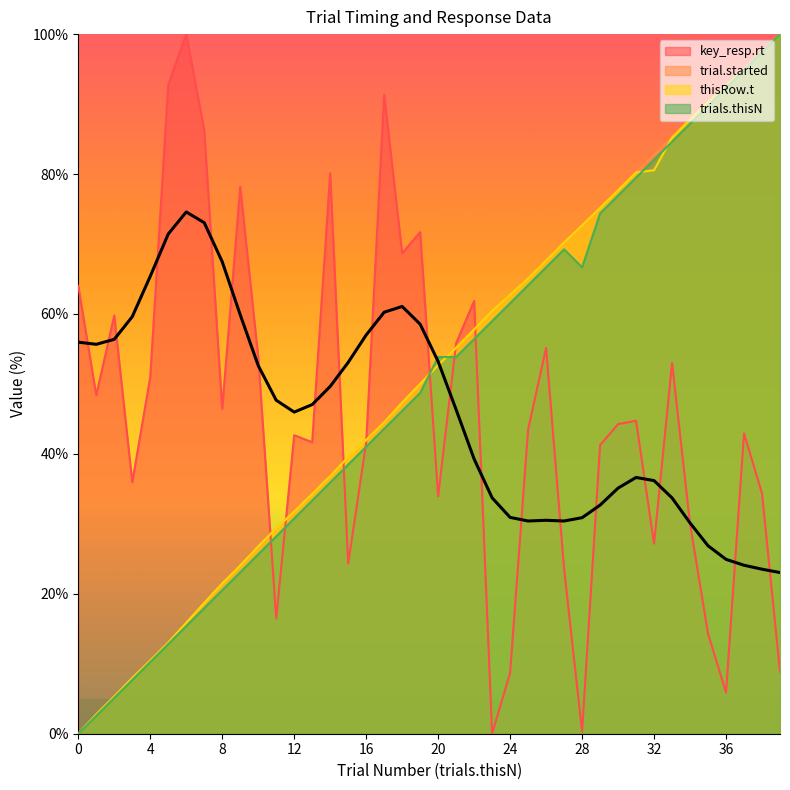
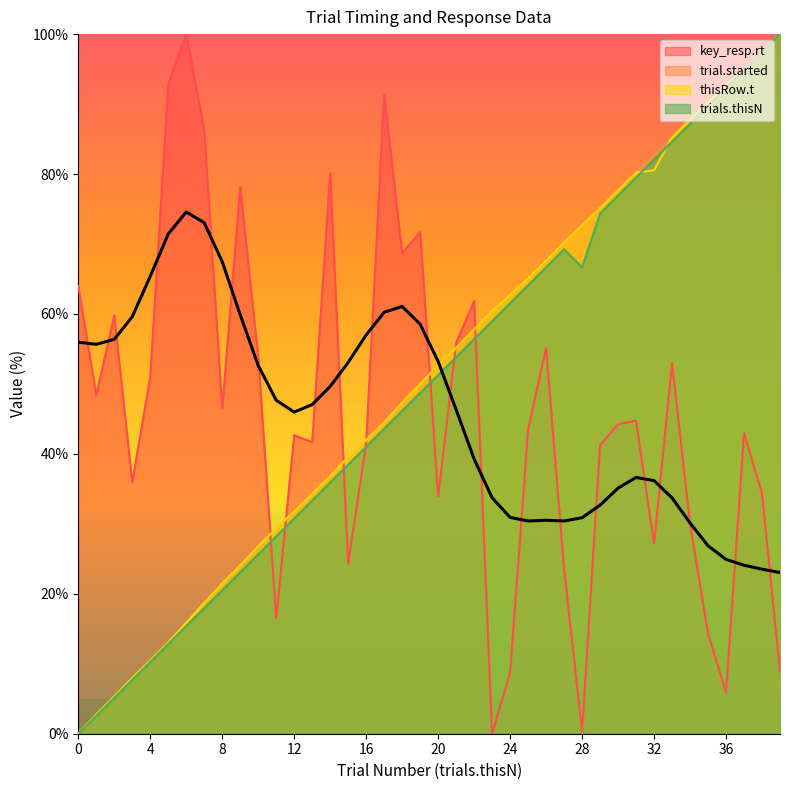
  {
    "thisRow.t": {
      "32": "81%"
    },
    "trials.thisN": {
      "8": "21%",
      "12": "31%",
      "16": "41%",
-     "20": "54%",
+     "20": "51%",
      "24": "62%",
      "28": "67%",
      "32": "82%"
    }
  }
